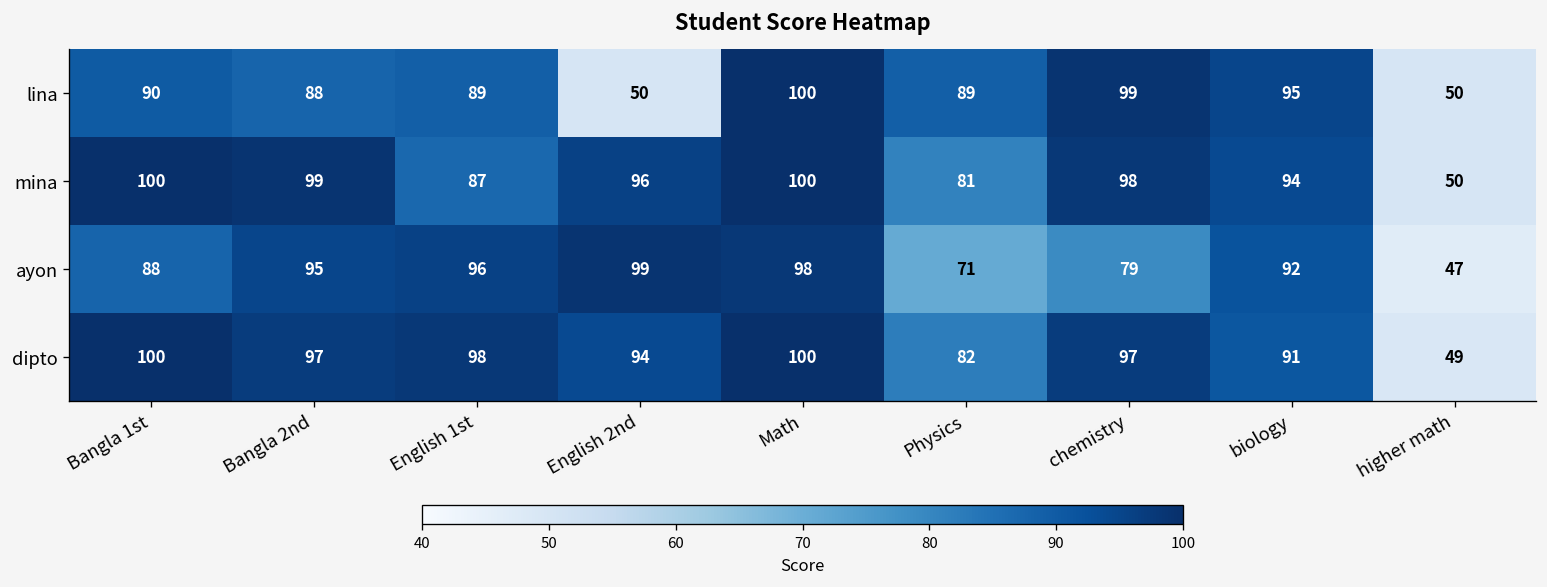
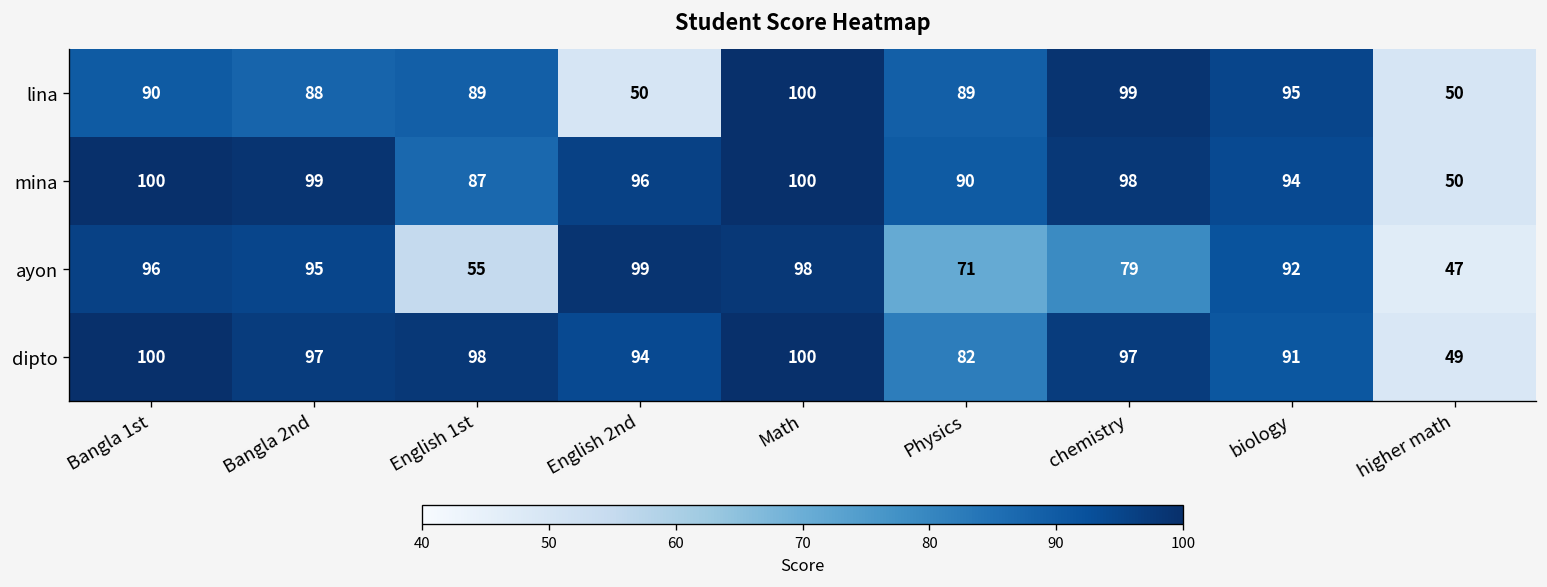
  {
    "lina": {
      "Bangla 1st": 90,
      "Bangla 2nd": 88,
      "English 1st": 89,
      "English 2nd": 50,
      "Math": 100,
      "Physics": 89,
      "chemistry": 99,
      "biology": 95,
      "higher math": 50
    },
    "mina": {
      "Bangla 1st": 100,
      "Bangla 2nd": 99,
      "English 1st": 87,
      "English 2nd": 96,
      "Math": 100,
-     "Physics": 81,
+     "Physics": 90,
      "chemistry": 98,
      "biology": 94,
      "higher math": 50
    },
    "ayon": {
-     "Bangla 1st": 88,
+     "Bangla 1st": 96,
      "Bangla 2nd": 95,
-     "English 1st": 96,
+     "English 1st": 55,
      "English 2nd": 99,
      "Math": 98,
      "Physics": 71,
      "chemistry": 79,
      "biology": 92,
      "higher math": 47
    },
    "dipto": {
      "Bangla 1st": 100,
      "Bangla 2nd": 97,
      "English 1st": 98,
      "English 2nd": 94,
      "Math": 100,
      "Physics": 82,
      "chemistry": 97,
      "biology": 91,
      "higher math": 49
    }
  }
